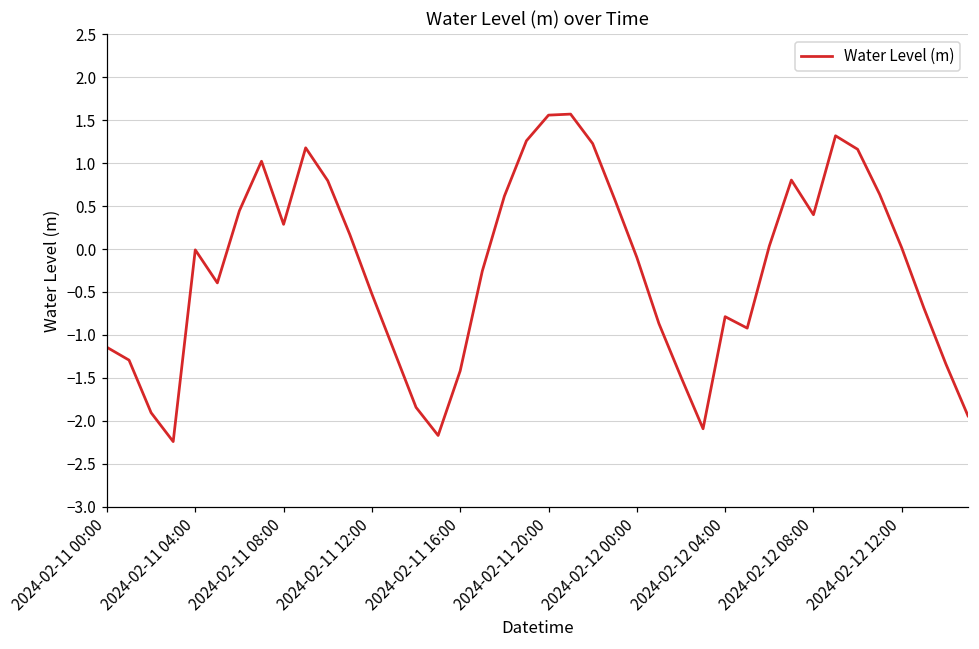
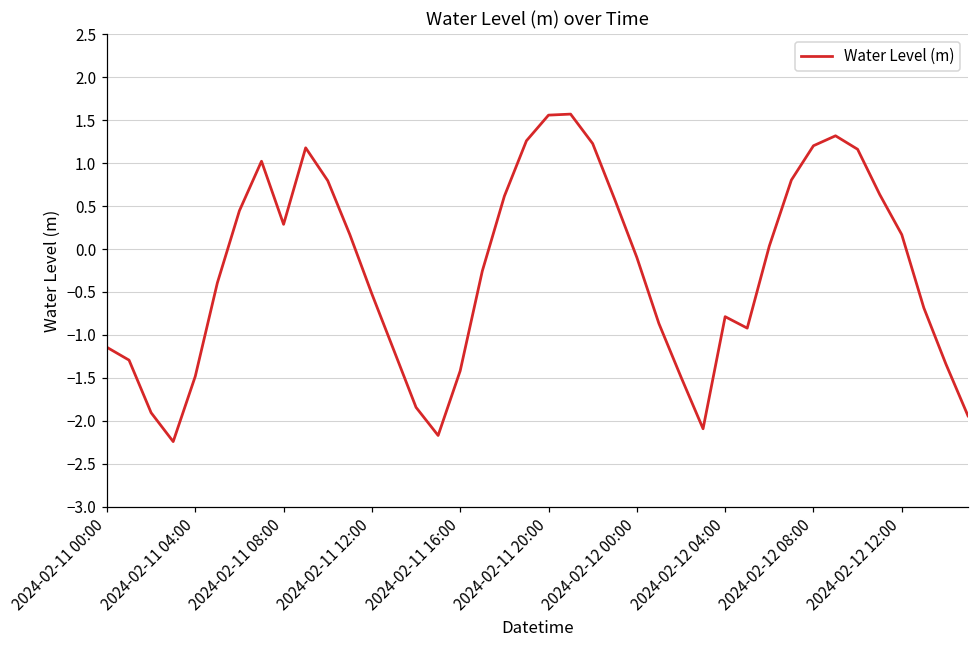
  {
    "2024-02-11 00:00": -1.1,
-   "2024-02-11 04:00": 0.0,
+   "2024-02-11 04:00": -1.5,
    "2024-02-11 08:00": 0.3,
    "2024-02-11 12:00": -0.5,
    "2024-02-11 16:00": -1.4,
    "2024-02-11 20:00": 1.6,
    "2024-02-12 00:00": -0.1,
    "2024-02-12 04:00": -0.8,
-   "2024-02-12 08:00": 0.4,
-   "2024-02-12 12:00": 0.0
+   "2024-02-12 08:00": 1.2,
+   "2024-02-12 12:00": 0.2
  }
